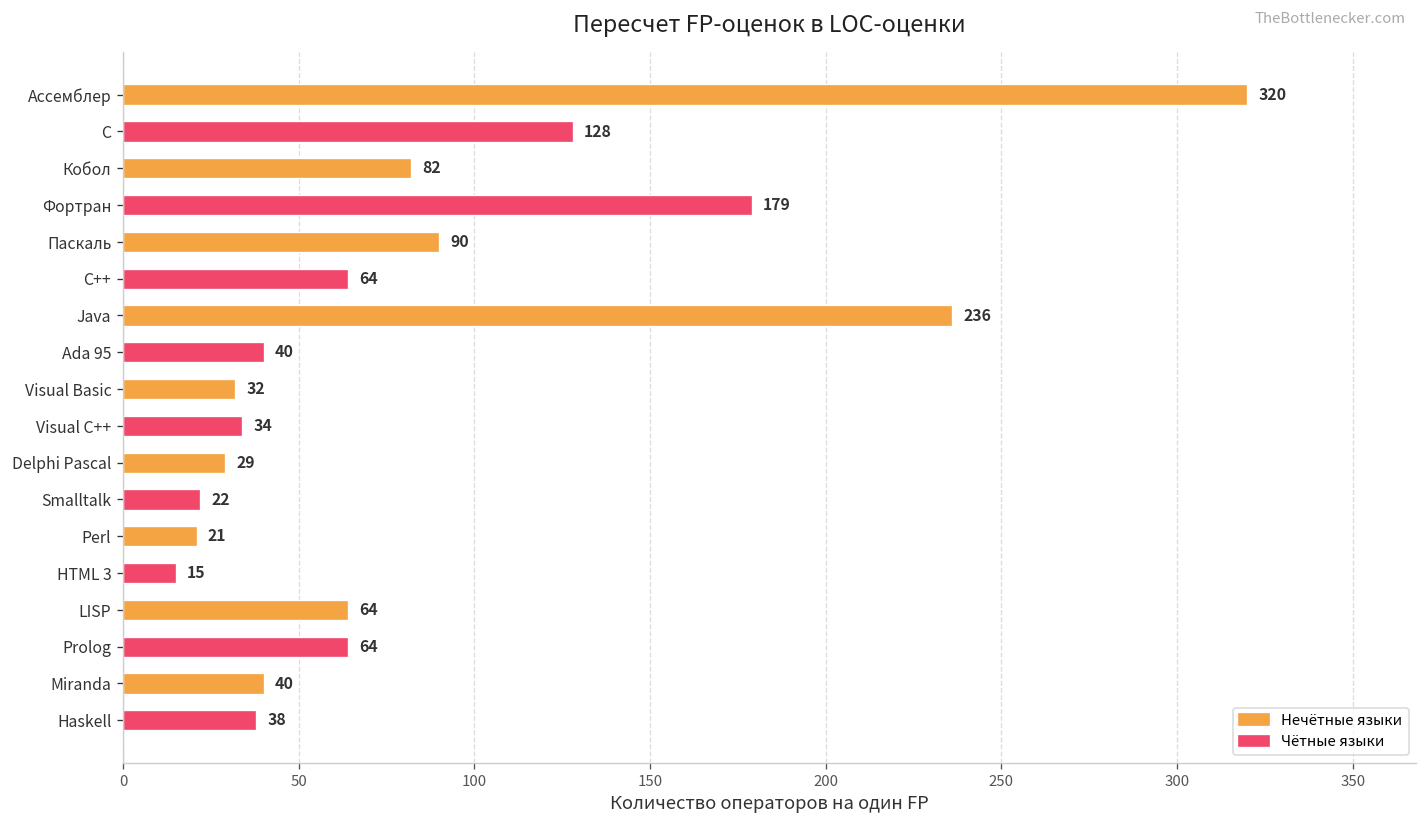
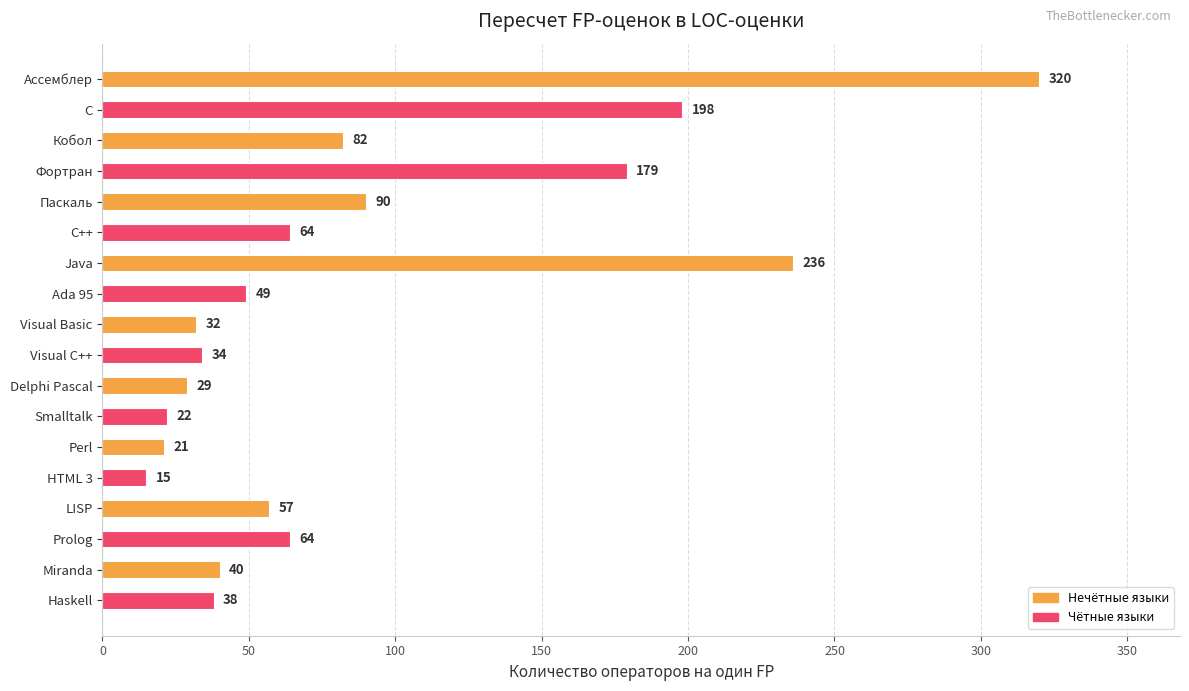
  {
    "Ассемблер": 320,
-   "С": 128,
+   "С": 198,
    "Кобол": 82,
    "Фортран": 179,
    "Паскаль": 90,
    "С++": 64,
    "Java": 236,
-   "Ada 95": 40,
+   "Ada 95": 49,
    "Visual Basic": 32,
    "Visual C++": 34,
    "Delphi Pascal": 29,
    "Smalltalk": 22,
    "Perl": 21,
    "HTML 3": 15,
-   "LISP": 64,
+   "LISP": 57,
    "Prolog": 64,
    "Miranda": 40,
    "Haskell": 38
  }
